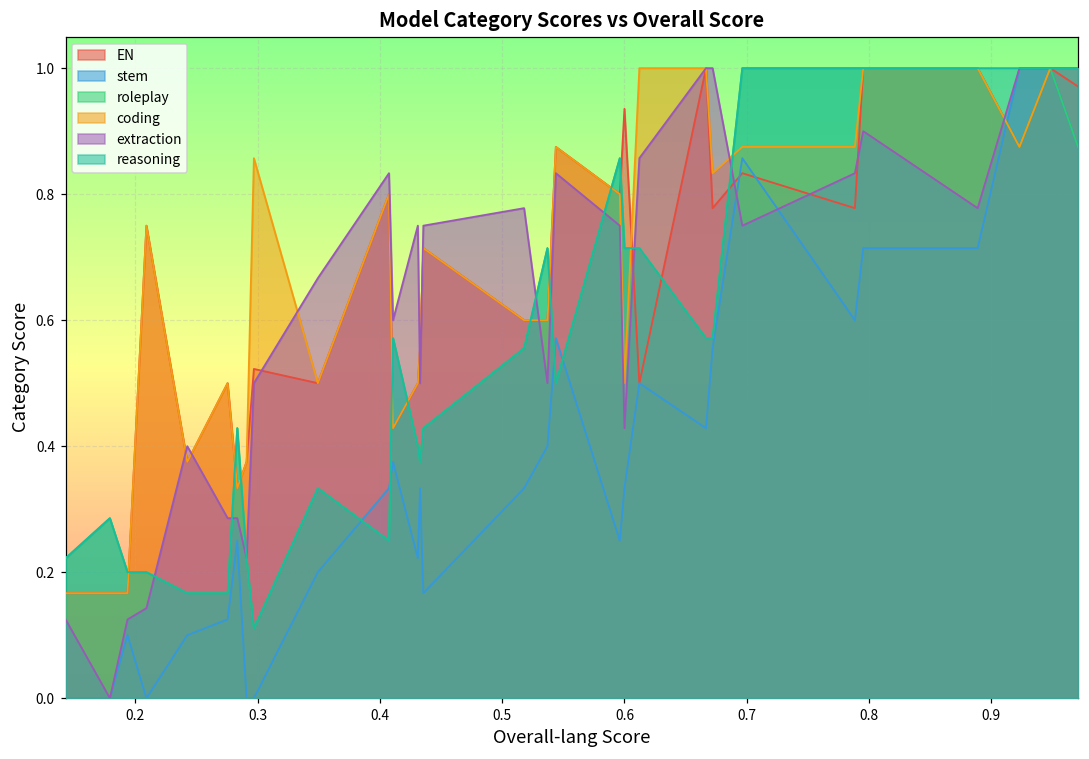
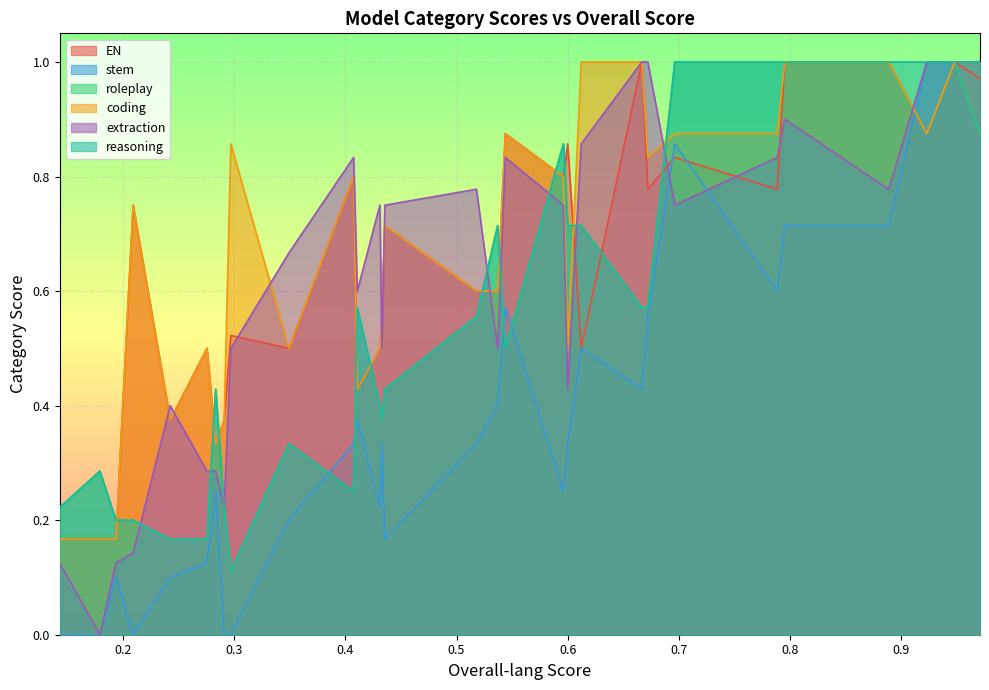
  {
    "EN": {
-     "0.6": 0.94
+     "0.6": 0.86
    },
    "stem": {
      "0.6": 0.33
    },
    "coding": {
      "0.6": 0.50
    },
    "extraction": {
      "0.6": 0.43
    }
  }
